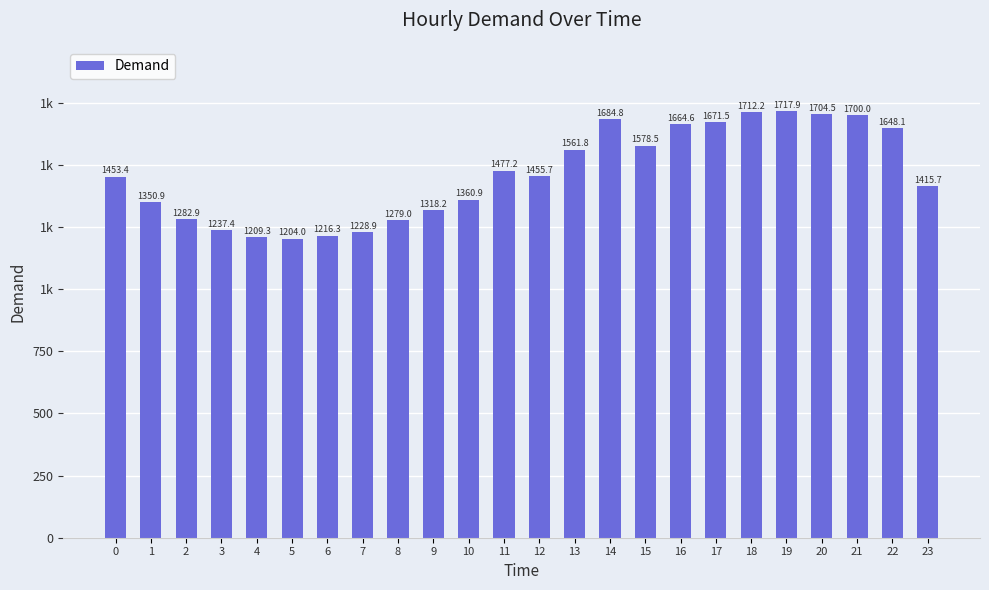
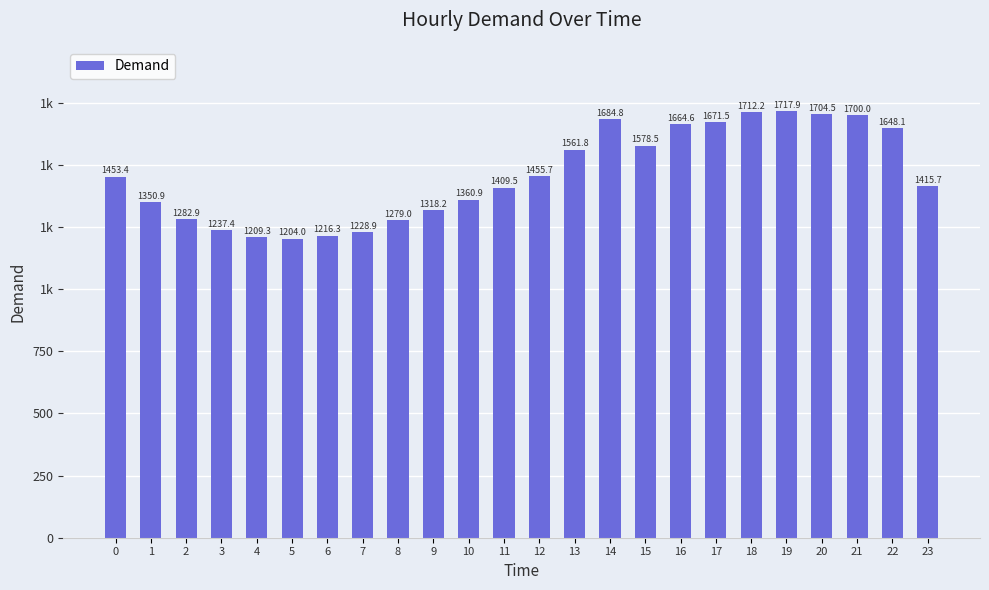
  {
    "0": 1453.4,
    "1": 1350.9,
    "2": 1282.9,
    "3": 1237.4,
    "4": 1209.3,
    "5": 1204.0,
    "6": 1216.3,
    "7": 1228.9,
    "8": 1279.0,
    "9": 1318.2,
    "10": 1360.9,
-   "11": 1477.2,
+   "11": 1409.5,
    "12": 1455.7,
    "13": 1561.8,
    "14": 1684.8,
    "15": 1578.5,
    "16": 1664.6,
    "17": 1671.5,
    "18": 1712.2,
    "19": 1717.9,
    "20": 1704.5,
    "21": 1700.0,
    "22": 1648.1,
    "23": 1415.7
  }
